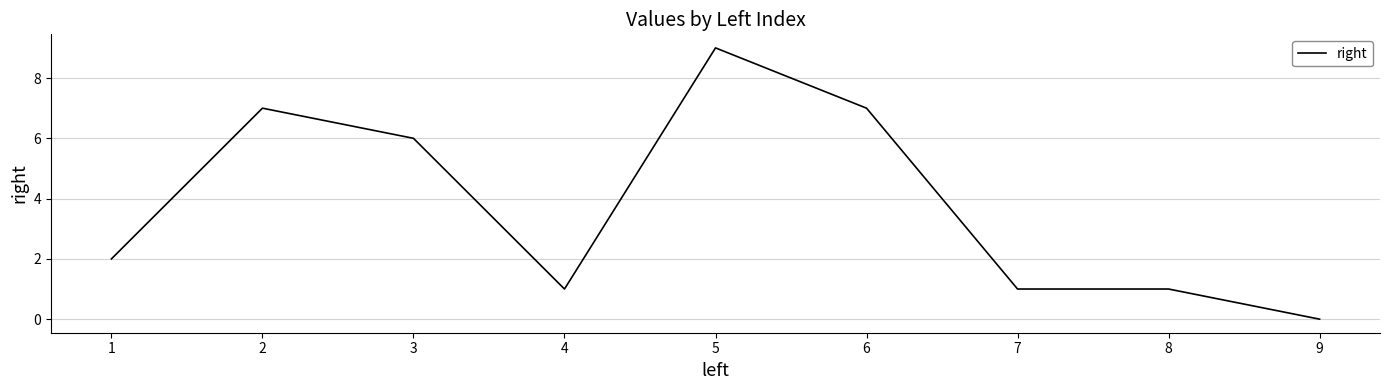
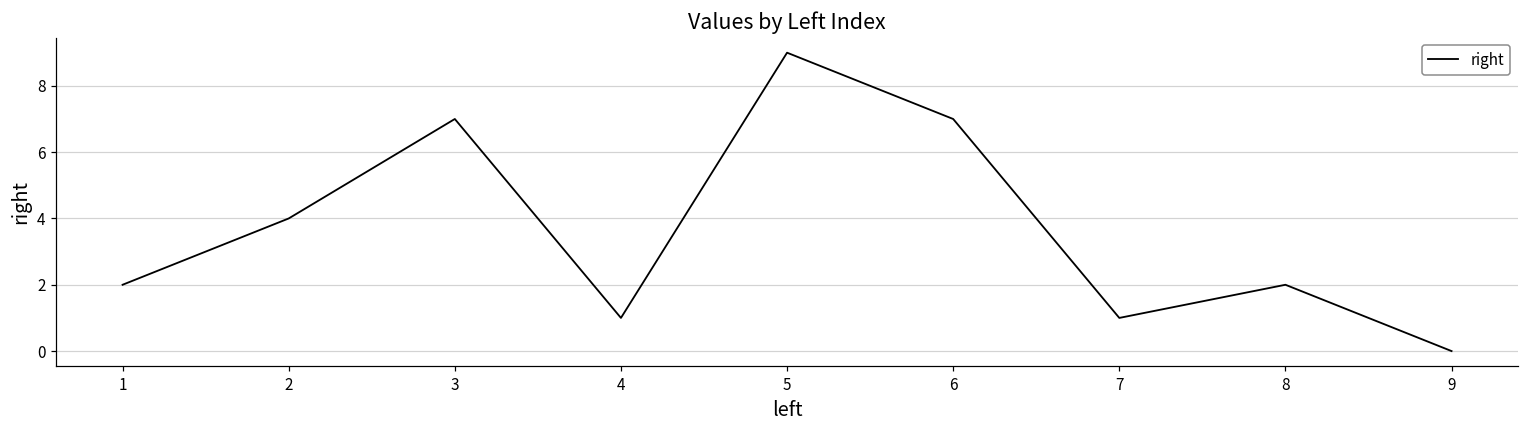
  {
    "1": 2,
-   "2": 7,
-   "3": 6,
+   "2": 4,
+   "3": 7,
    "4": 1,
    "5": 9,
    "6": 7,
    "7": 1,
-   "8": 1,
+   "8": 2,
    "9": 0
  }
